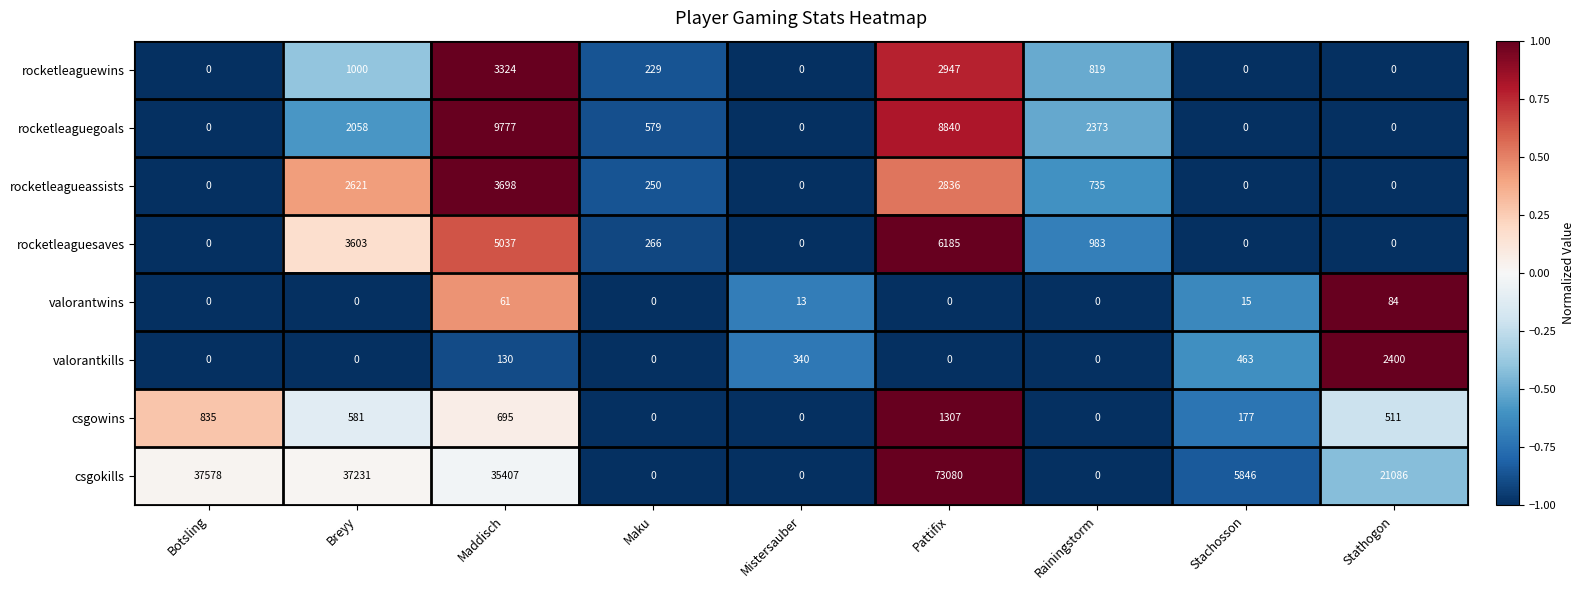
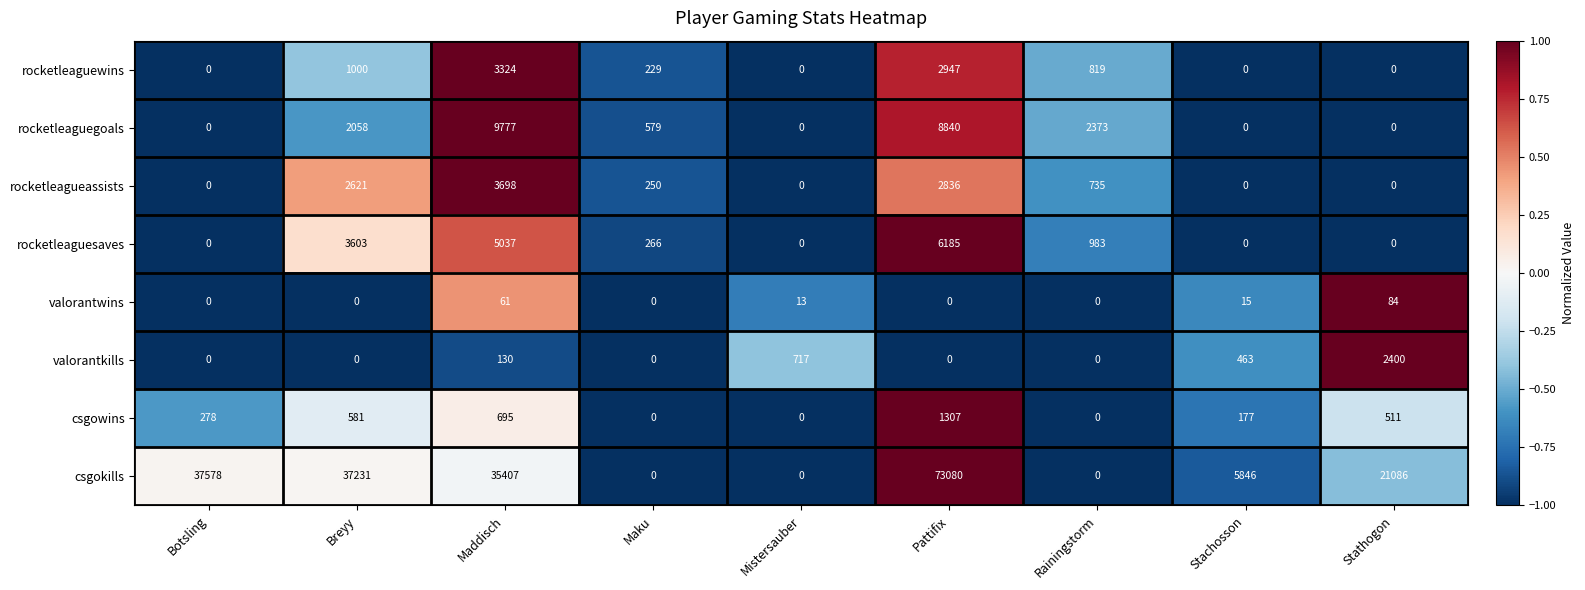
  {
    "rocketleaguewins": {
      "Botsling": 0,
      "Breyy": 1000,
      "Maddisch": 3324,
      "Maku": 229,
      "Mistersauber": 0,
      "Pattifix": 2947,
      "Rainingstorm": 819,
      "Stachosson": 0,
      "Stathogon": 0
    },
    "rocketleaguegoals": {
      "Botsling": 0,
      "Breyy": 2058,
      "Maddisch": 9777,
      "Maku": 579,
      "Mistersauber": 0,
      "Pattifix": 8840,
      "Rainingstorm": 2373,
      "Stachosson": 0,
      "Stathogon": 0
    },
    "rocketleagueassists": {
      "Botsling": 0,
      "Breyy": 2621,
      "Maddisch": 3698,
      "Maku": 250,
      "Mistersauber": 0,
      "Pattifix": 2836,
      "Rainingstorm": 735,
      "Stachosson": 0,
      "Stathogon": 0
    },
    "rocketleaguesaves": {
      "Botsling": 0,
      "Breyy": 3603,
      "Maddisch": 5037,
      "Maku": 266,
      "Mistersauber": 0,
      "Pattifix": 6185,
      "Rainingstorm": 983,
      "Stachosson": 0,
      "Stathogon": 0
    },
    "valorantwins": {
      "Botsling": 0,
      "Breyy": 0,
      "Maddisch": 61,
      "Maku": 0,
      "Mistersauber": 13,
      "Pattifix": 0,
      "Rainingstorm": 0,
      "Stachosson": 15,
      "Stathogon": 84
    },
    "valorantkills": {
      "Botsling": 0,
      "Breyy": 0,
      "Maddisch": 130,
      "Maku": 0,
-     "Mistersauber": 340,
+     "Mistersauber": 717,
      "Pattifix": 0,
      "Rainingstorm": 0,
      "Stachosson": 463,
      "Stathogon": 2400
    },
    "csgowins": {
-     "Botsling": 835,
+     "Botsling": 278,
      "Breyy": 581,
      "Maddisch": 695,
      "Maku": 0,
      "Mistersauber": 0,
      "Pattifix": 1307,
      "Rainingstorm": 0,
      "Stachosson": 177,
      "Stathogon": 511
    },
    "csgokills": {
      "Botsling": 37578,
      "Breyy": 37231,
      "Maddisch": 35407,
      "Maku": 0,
      "Mistersauber": 0,
      "Pattifix": 73080,
      "Rainingstorm": 0,
      "Stachosson": 5846,
      "Stathogon": 21086
    }
  }
